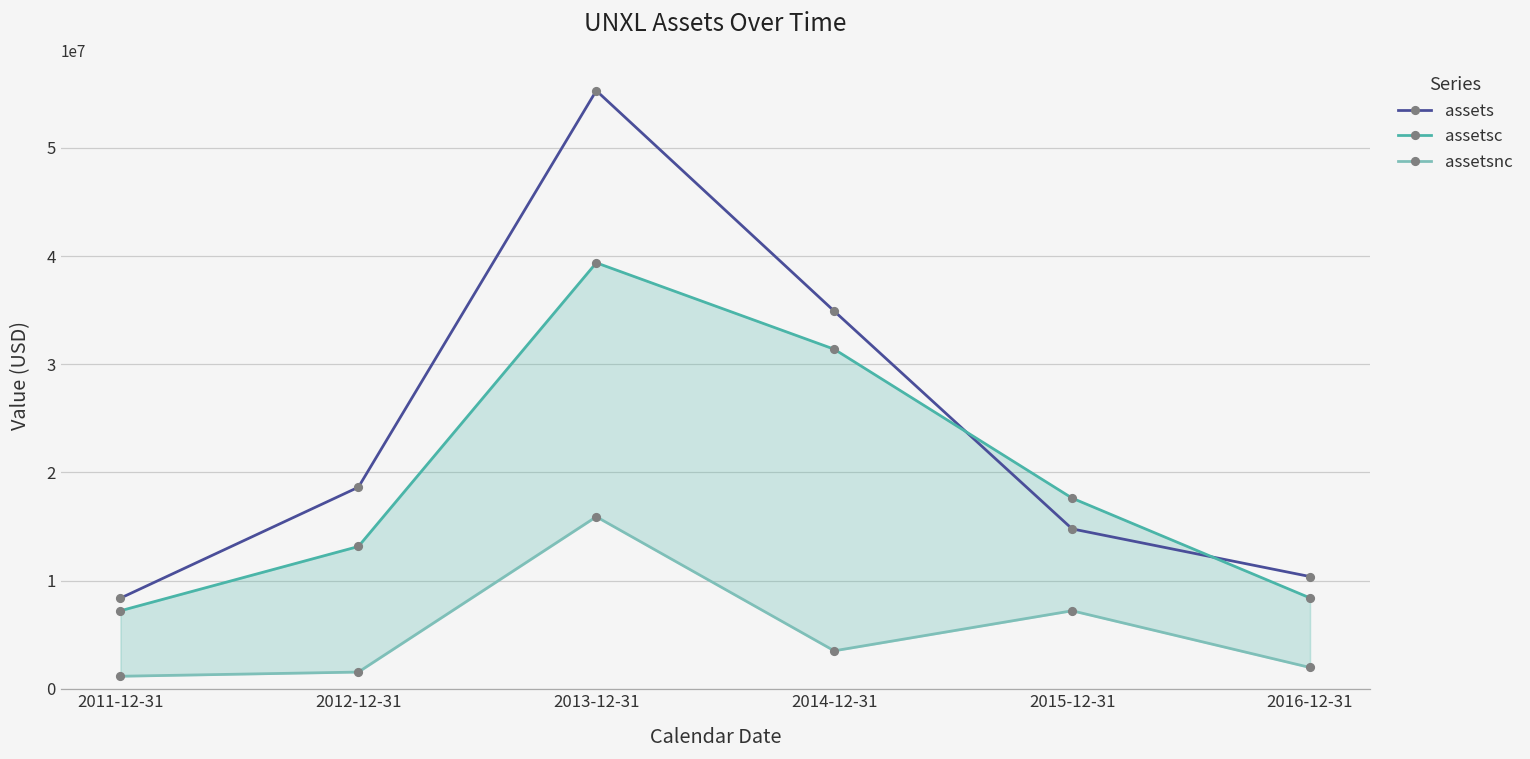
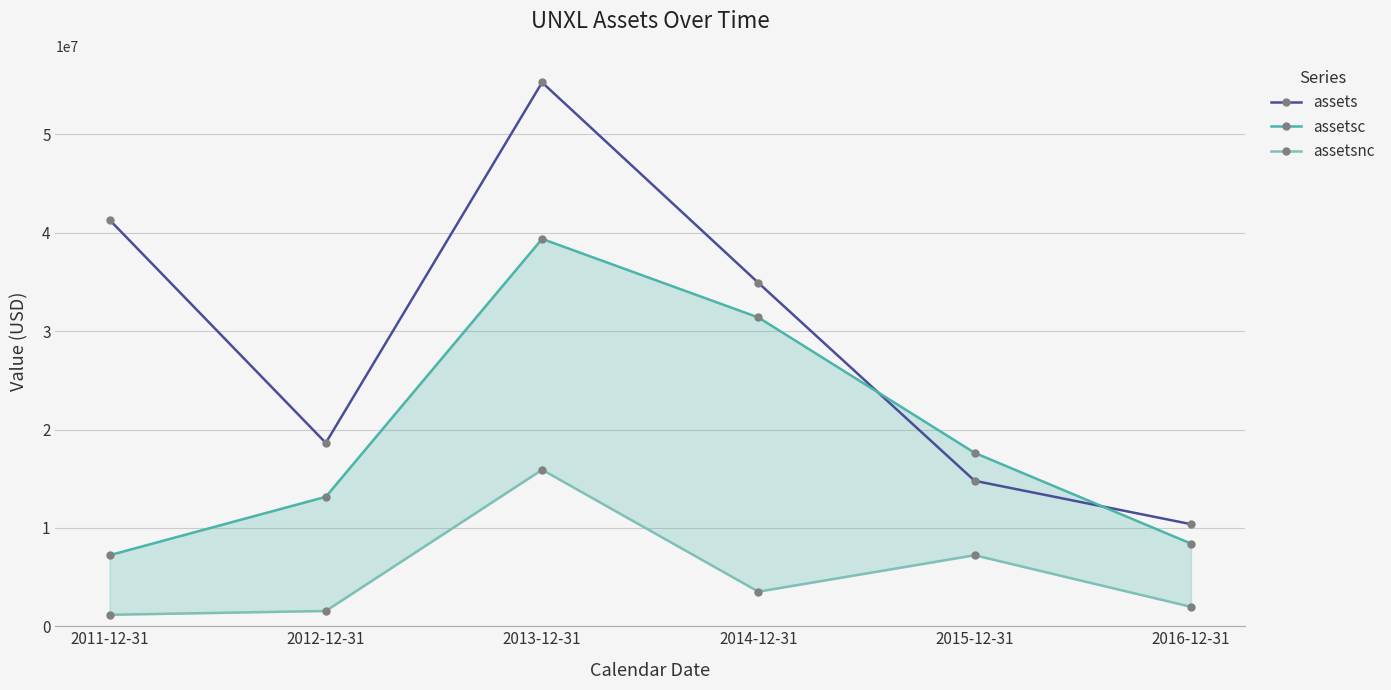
  {
    "assets": {
-     "2011-12-31": 8000000,
+     "2011-12-31": 41000000,
      "2012-12-31": 19000000,
      "2013-12-31": 55000000,
      "2014-12-31": 35000000,
      "2015-12-31": 15000000,
      "2016-12-31": 10000000
    }
  }
